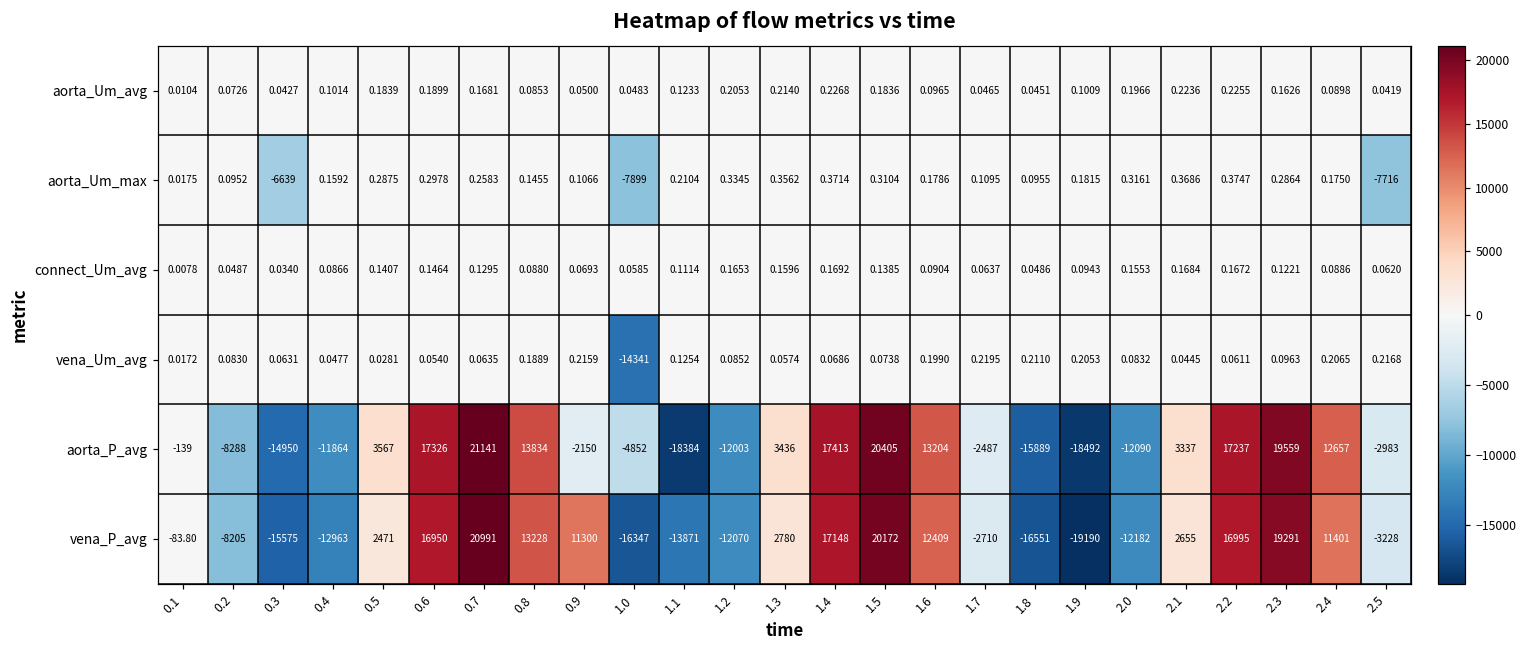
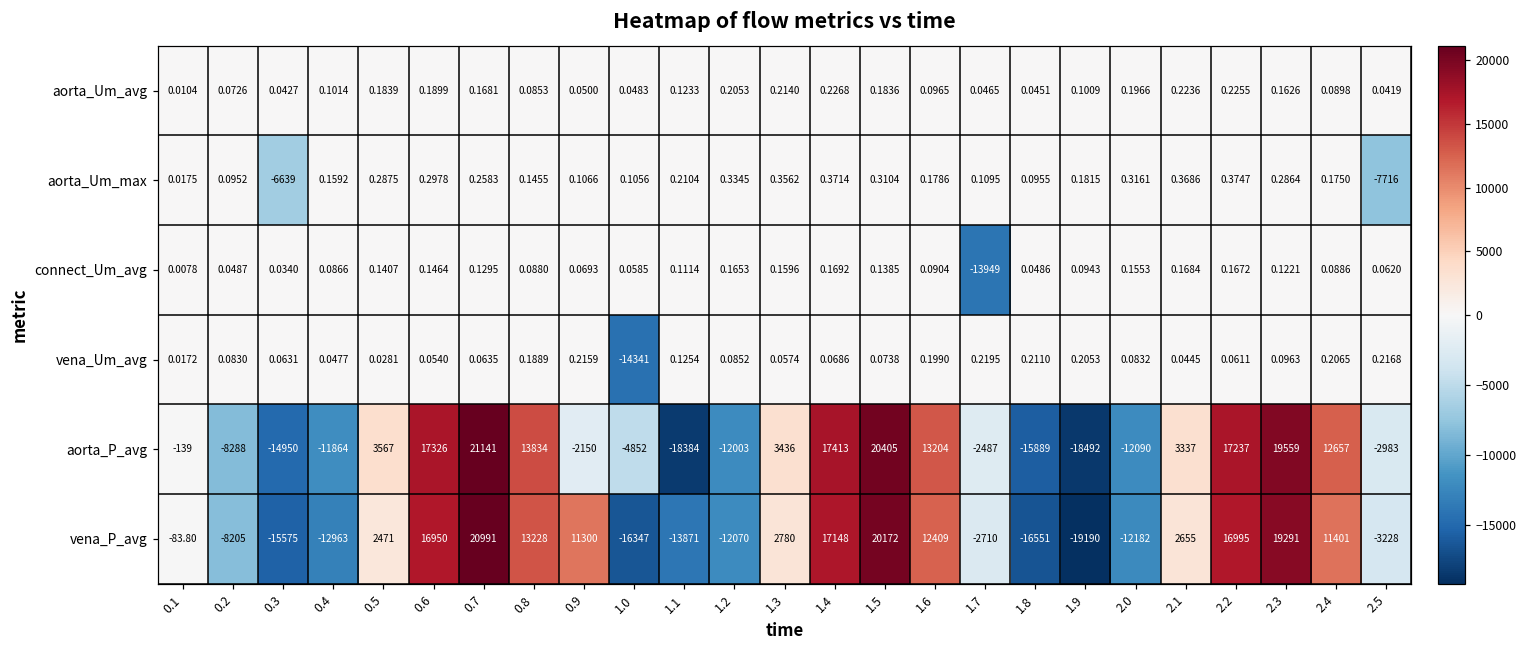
  {
    "aorta_Um_avg": {
      "0.1": 0.0104,
      "0.2": 0.0726,
      "0.3": 0.0427,
      "0.4": 0.1014,
      "0.5": 0.1839,
      "0.6": 0.1899,
      "0.7": 0.1681,
      "0.8": 0.0853,
      "0.9": 0.0500,
      "1.0": 0.0483,
      "1.1": 0.1233,
      "1.2": 0.2053,
      "1.3": 0.2140,
      "1.4": 0.2268,
      "1.5": 0.1836,
      "1.6": 0.0965,
      "1.7": 0.0465,
      "1.8": 0.0451,
      "1.9": 0.1009,
      "2.0": 0.1966,
      "2.1": 0.2236,
      "2.2": 0.2255,
      "2.3": 0.1626,
      "2.4": 0.0898,
      "2.5": 0.0419
    },
    "aorta_Um_max": {
      "0.1": 0.0175,
      "0.2": 0.0952,
      "0.3": -6639,
      "0.4": 0.1592,
      "0.5": 0.2875,
      "0.6": 0.2978,
      "0.7": 0.2583,
      "0.8": 0.1455,
      "0.9": 0.1066,
-     "1.0": -7899,
+     "1.0": 0.1056,
      "1.1": 0.2104,
      "1.2": 0.3345,
      "1.3": 0.3562,
      "1.4": 0.3714,
      "1.5": 0.3104,
      "1.6": 0.1786,
      "1.7": 0.1095,
      "1.8": 0.0955,
      "1.9": 0.1815,
      "2.0": 0.3161,
      "2.1": 0.3686,
      "2.2": 0.3747,
      "2.3": 0.2864,
      "2.4": 0.1750,
      "2.5": -7716
    },
    "connect_Um_avg": {
      "0.1": 0.0078,
      "0.2": 0.0487,
      "0.3": 0.0340,
      "0.4": 0.0866,
      "0.5": 0.1407,
      "0.6": 0.1464,
      "0.7": 0.1295,
      "0.8": 0.0880,
      "0.9": 0.0693,
      "1.0": 0.0585,
      "1.1": 0.1114,
      "1.2": 0.1653,
      "1.3": 0.1596,
      "1.4": 0.1692,
      "1.5": 0.1385,
      "1.6": 0.0904,
-     "1.7": 0.0637,
+     "1.7": -13949,
      "1.8": 0.0486,
      "1.9": 0.0943,
      "2.0": 0.1553,
      "2.1": 0.1684,
      "2.2": 0.1672,
      "2.3": 0.1221,
      "2.4": 0.0886,
      "2.5": 0.0620
    },
    "vena_Um_avg": {
      "0.1": 0.0172,
      "0.2": 0.0830,
      "0.3": 0.0631,
      "0.4": 0.0477,
      "0.5": 0.0281,
      "0.6": 0.0540,
      "0.7": 0.0635,
      "0.8": 0.1889,
      "0.9": 0.2159,
      "1.0": -14341,
      "1.1": 0.1254,
      "1.2": 0.0852,
      "1.3": 0.0574,
      "1.4": 0.0686,
      "1.5": 0.0738,
      "1.6": 0.1990,
      "1.7": 0.2195,
      "1.8": 0.2110,
      "1.9": 0.2053,
      "2.0": 0.0832,
      "2.1": 0.0445,
      "2.2": 0.0611,
      "2.3": 0.0963,
      "2.4": 0.2065,
      "2.5": 0.2168
    },
    "aorta_P_avg": {
      "0.1": -139,
      "0.2": -8288,
      "0.3": -14950,
      "0.4": -11864,
      "0.5": 3567,
      "0.6": 17326,
      "0.7": 21141,
      "0.8": 13834,
      "0.9": -2150,
      "1.0": -4852,
      "1.1": -18384,
      "1.2": -12003,
      "1.3": 3436,
      "1.4": 17413,
      "1.5": 20405,
      "1.6": 13204,
      "1.7": -2487,
      "1.8": -15889,
      "1.9": -18492,
      "2.0": -12090,
      "2.1": 3337,
      "2.2": 17237,
      "2.3": 19559,
      "2.4": 12657,
      "2.5": -2983
    },
    "vena_P_avg": {
      "0.1": -83.80,
      "0.2": -8205,
      "0.3": -15575,
      "0.4": -12963,
      "0.5": 2471,
      "0.6": 16950,
      "0.7": 20991,
      "0.8": 13228,
      "0.9": 11300,
      "1.0": -16347,
      "1.1": -13871,
      "1.2": -12070,
      "1.3": 2780,
      "1.4": 17148,
      "1.5": 20172,
      "1.6": 12409,
      "1.7": -2710,
      "1.8": -16551,
      "1.9": -19190,
      "2.0": -12182,
      "2.1": 2655,
      "2.2": 16995,
      "2.3": 19291,
      "2.4": 11401,
      "2.5": -3228
    }
  }
